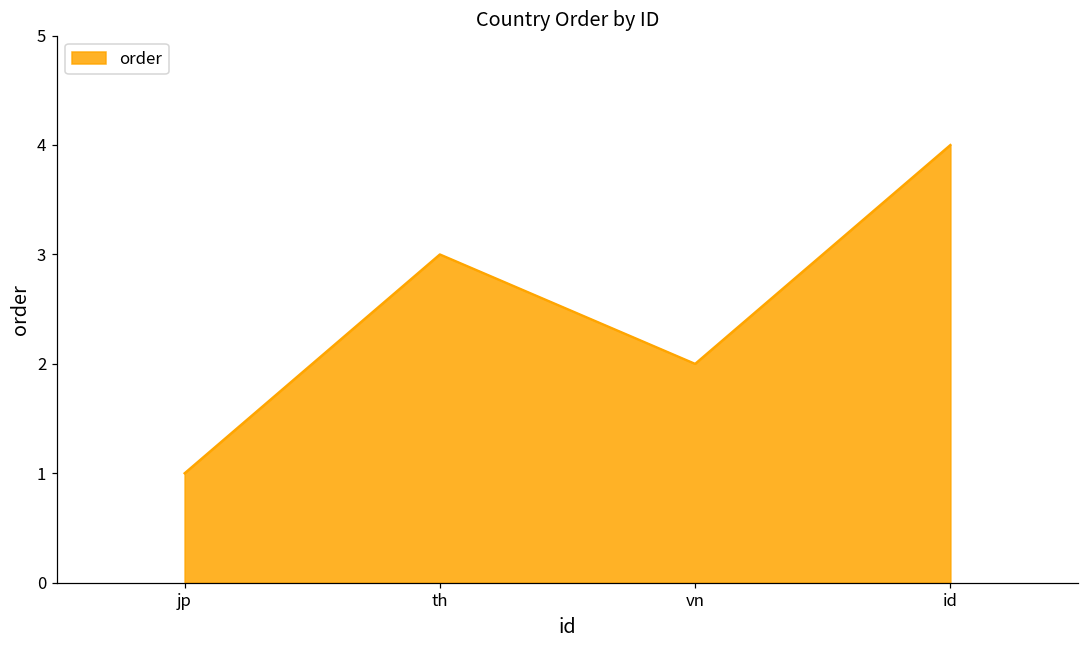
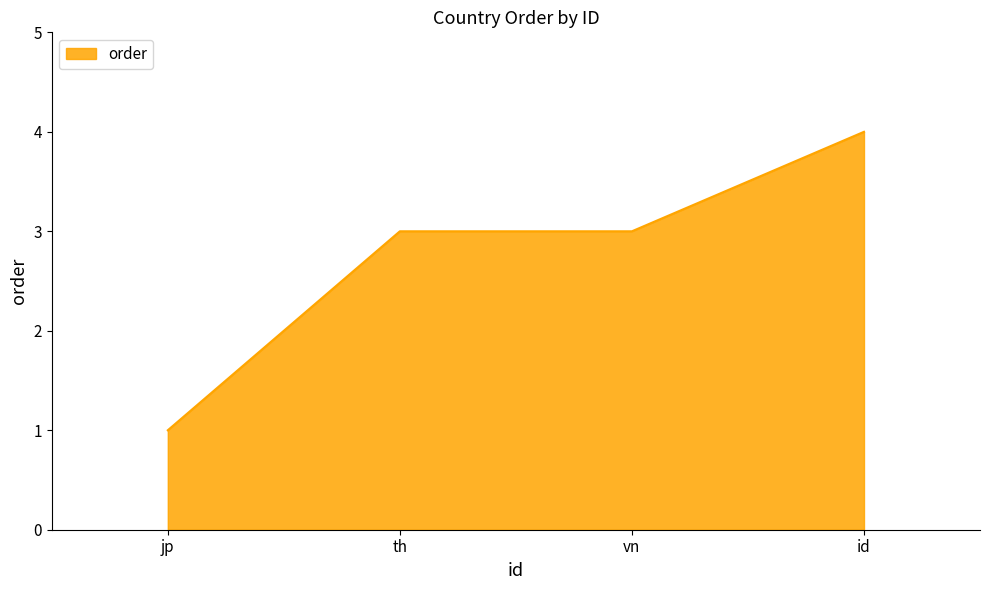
  {
    "jp": 1,
    "th": 3,
-   "vn": 2,
+   "vn": 3,
    "id": 4
  }
